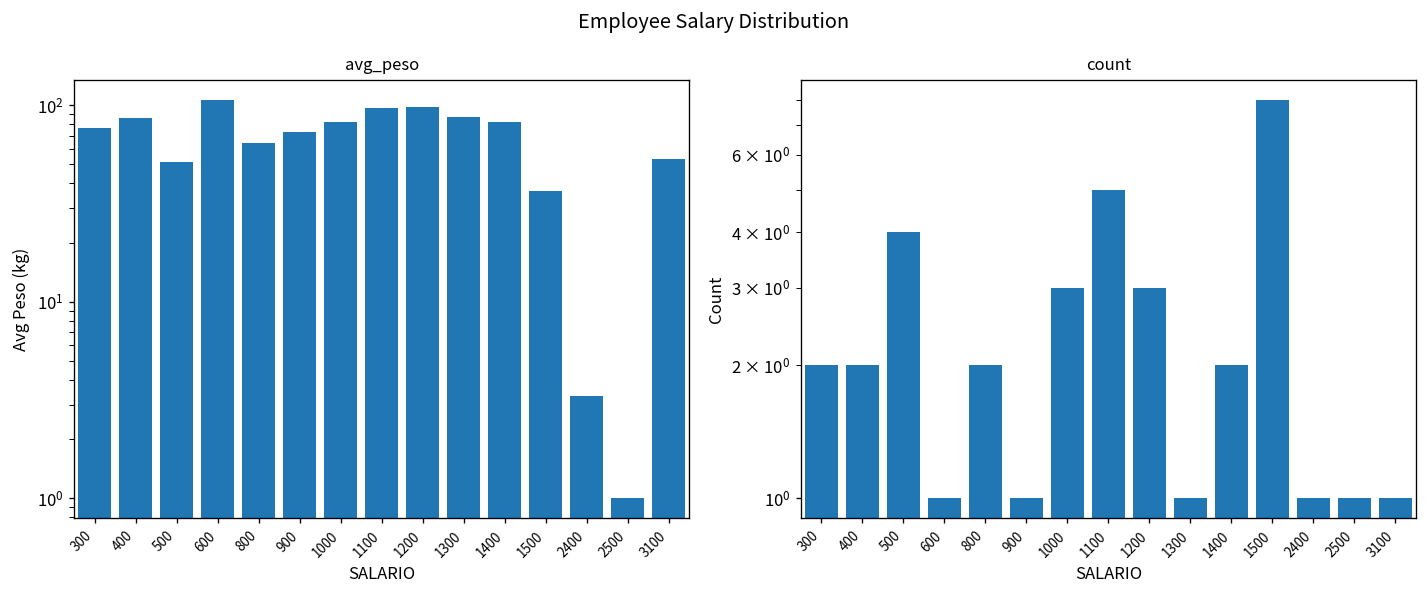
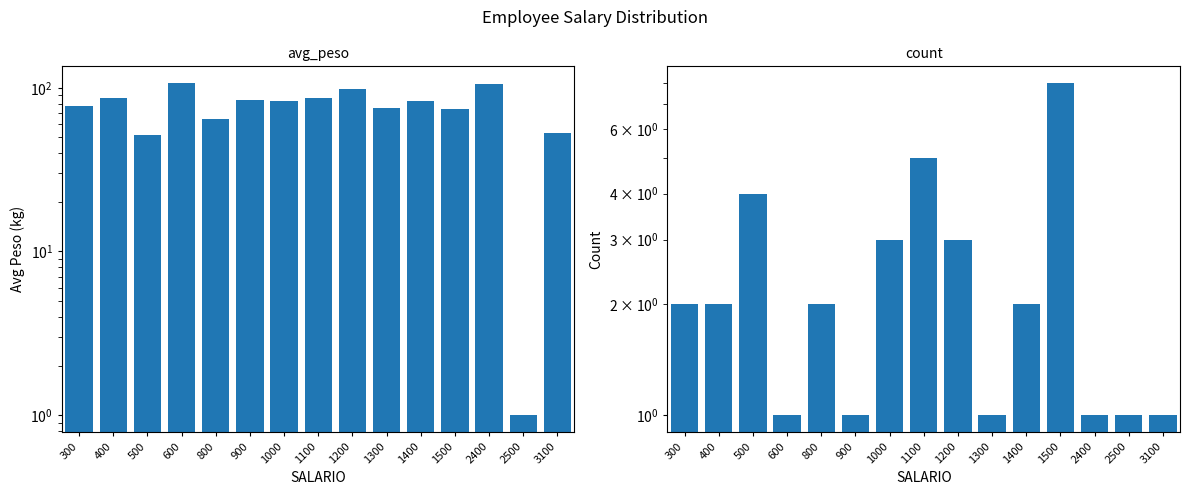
  {
    "avg_peso": {
      "300": 80,
      "400": 90,
      "500": 51,
      "600": 110,
      "800": 64,
-     "900": 70,
+     "900": 80,
      "1000": 80,
-     "1100": 100,
+     "1100": 90,
      "1200": 100,
-     "1300": 90,
+     "1300": 80,
      "1400": 80,
-     "1500": 37,
-     "2400": 3.3,
+     "1500": 70,
+     "2400": 110,
      "2500": 1.0,
      "3100": 53
    }
  }
